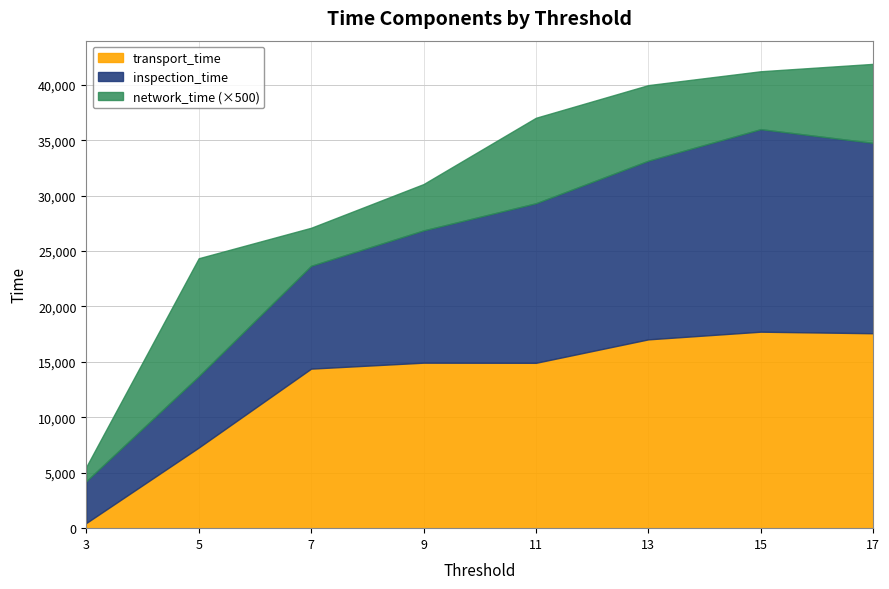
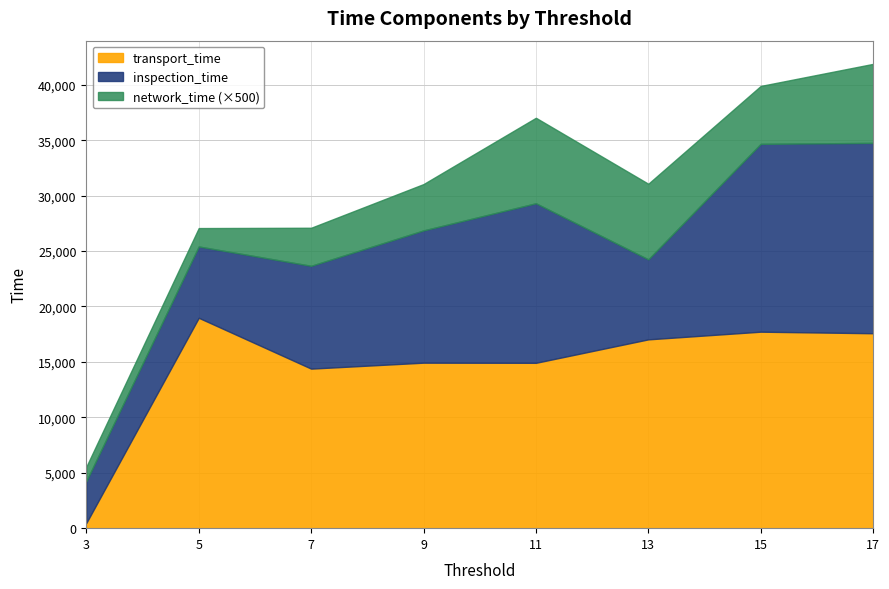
  {
    "transport_time": {
      "3": "500",
-     "5": "7,300",
+     "5": "19,000",
      "7": "14,400",
      "9": "14,900",
      "11": "14,900",
      "13": "17,000",
      "15": "17,700",
      "17": "17,600"
    },
    "inspection_time": {
      "3": "3,800",
      "5": "6,400",
      "7": "9,300",
      "9": "11,900",
      "11": "14,400",
-     "13": "16,100",
-     "15": "18,300",
+     "13": "7,200",
+     "15": "16,900",
      "17": "17,200"
    },
    "network_time (×500)": {
      "3": "1,300",
-     "5": "10,600",
+     "5": "1,700",
      "7": "3,400",
      "9": "4,200",
      "11": "7,700",
      "13": "6,800",
      "15": "5,200",
      "17": "7,100"
    }
  }
